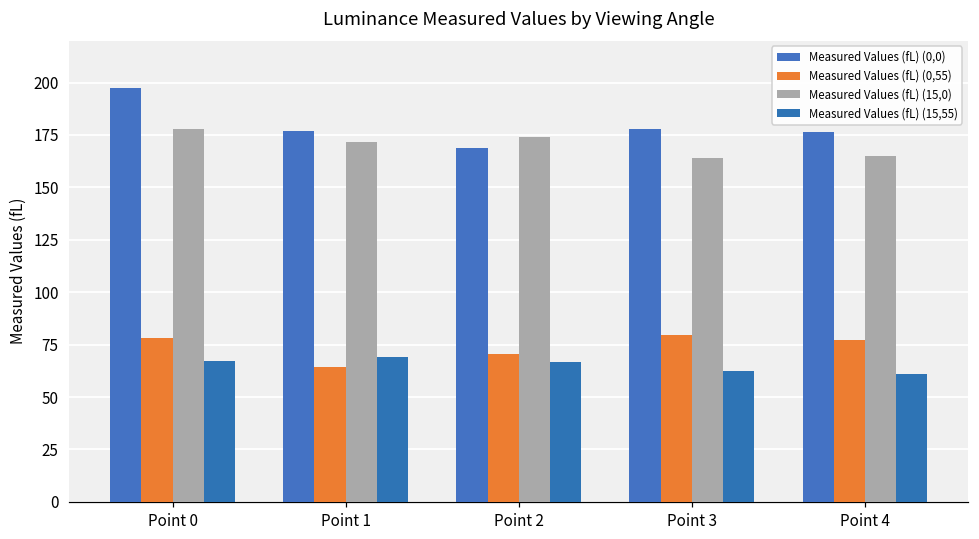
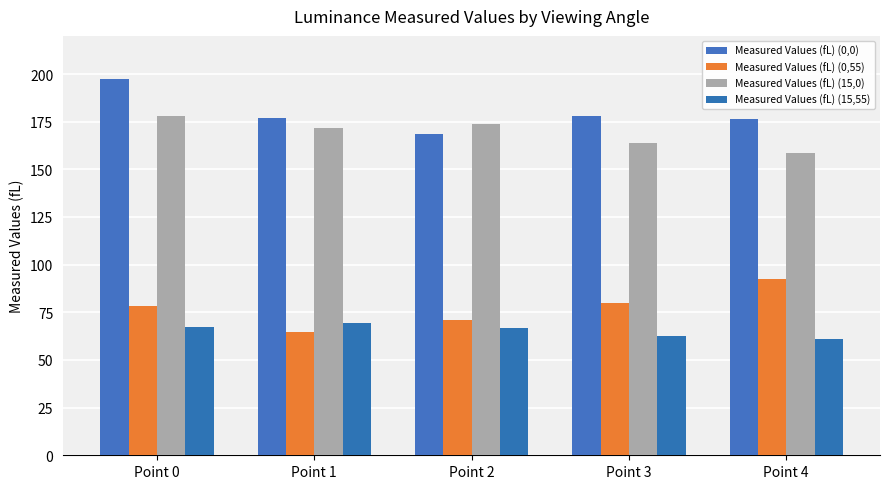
  {
    "Measured Values (fL) (0,55)": {
      "Point 0": 78,
      "Point 1": 64,
      "Point 2": 71,
      "Point 3": 80,
-     "Point 4": 77
+     "Point 4": 92
    },
    "Measured Values (fL) (15,0)": {
      "Point 0": 178,
      "Point 1": 172,
      "Point 2": 174,
      "Point 3": 164,
-     "Point 4": 165
+     "Point 4": 159
    }
  }
